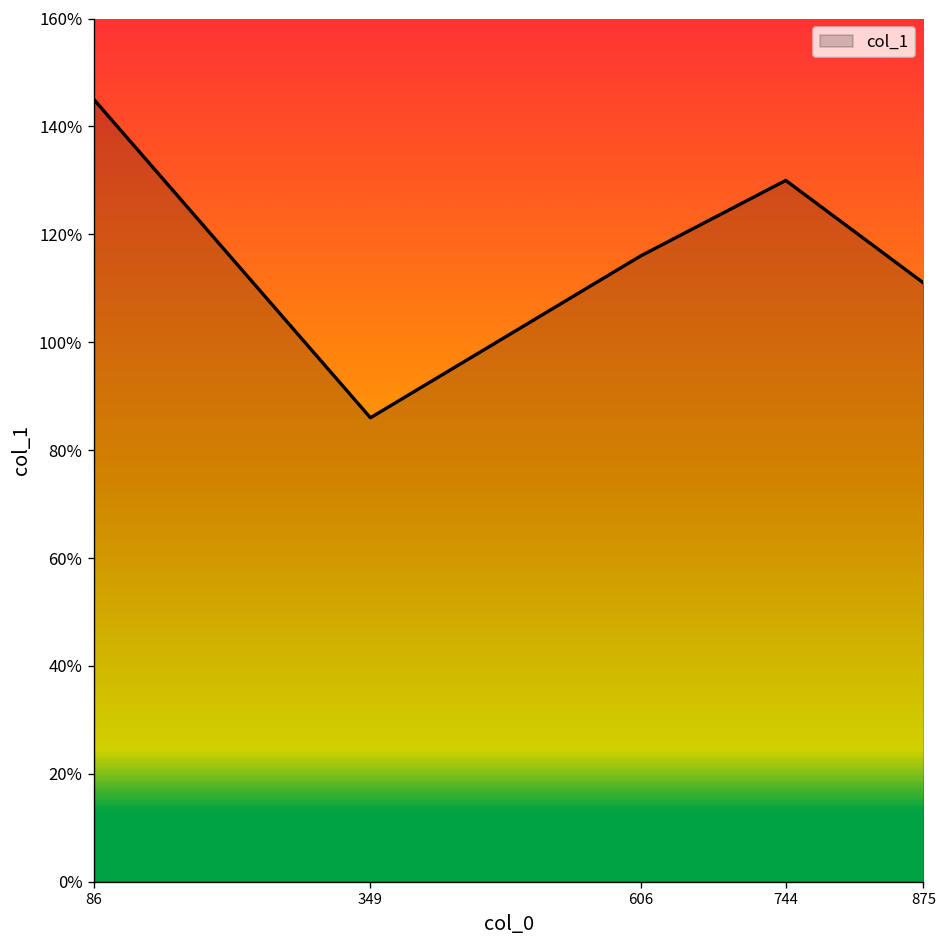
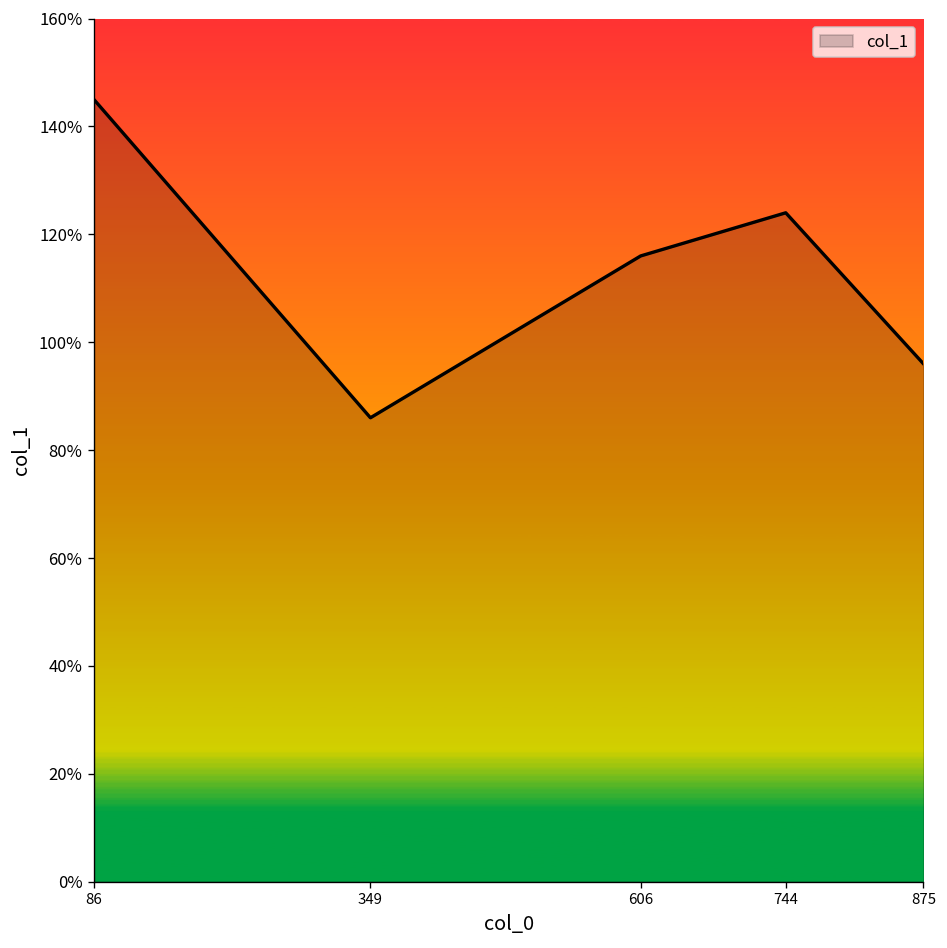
  {
    "86": "145%",
    "349": "86%",
    "606": "116%",
-   "744": "130%",
-   "875": "111%"
+   "744": "124%",
+   "875": "96%"
  }
